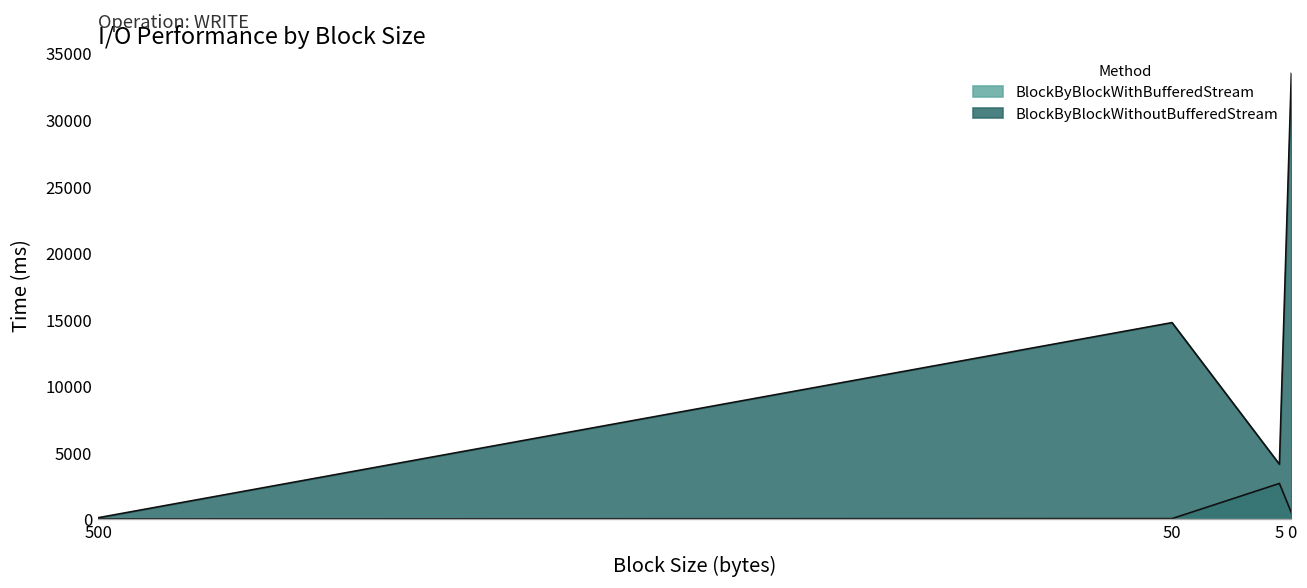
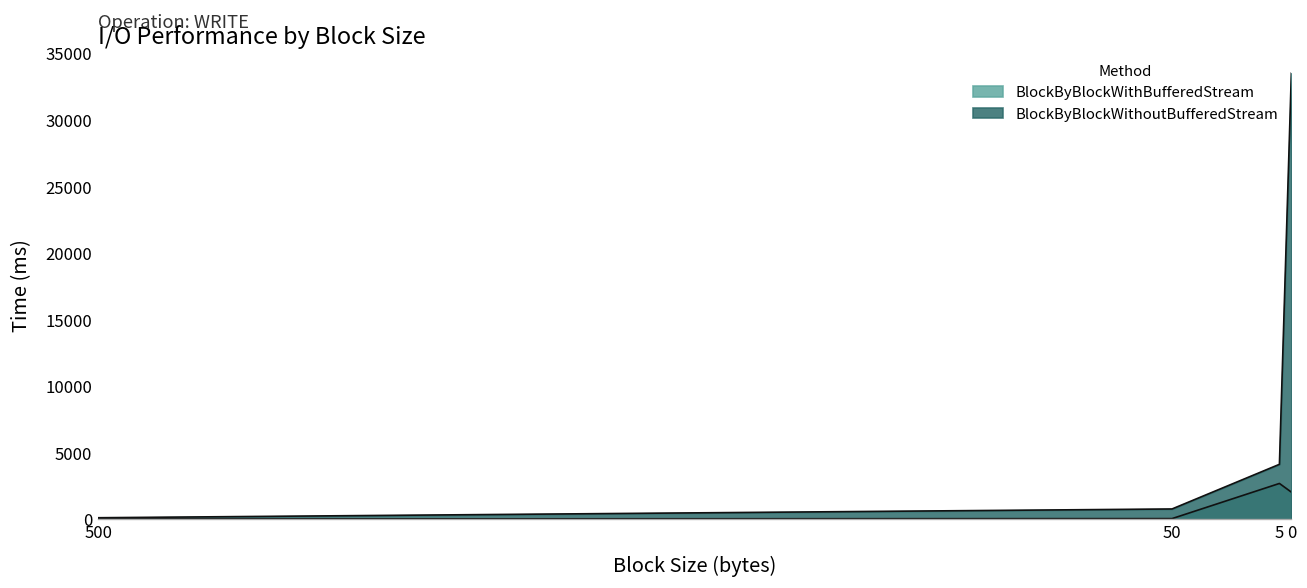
  {
    "BlockByBlockWithBufferedStream": {
      "50": 100,
      "5": 2700,
-     "0": 500
+     "0": 2000
    },
    "BlockByBlockWithoutBufferedStream": {
-     "50": 14800,
+     "50": 800,
      "5": 4100,
      "0": 33500
    }
  }
